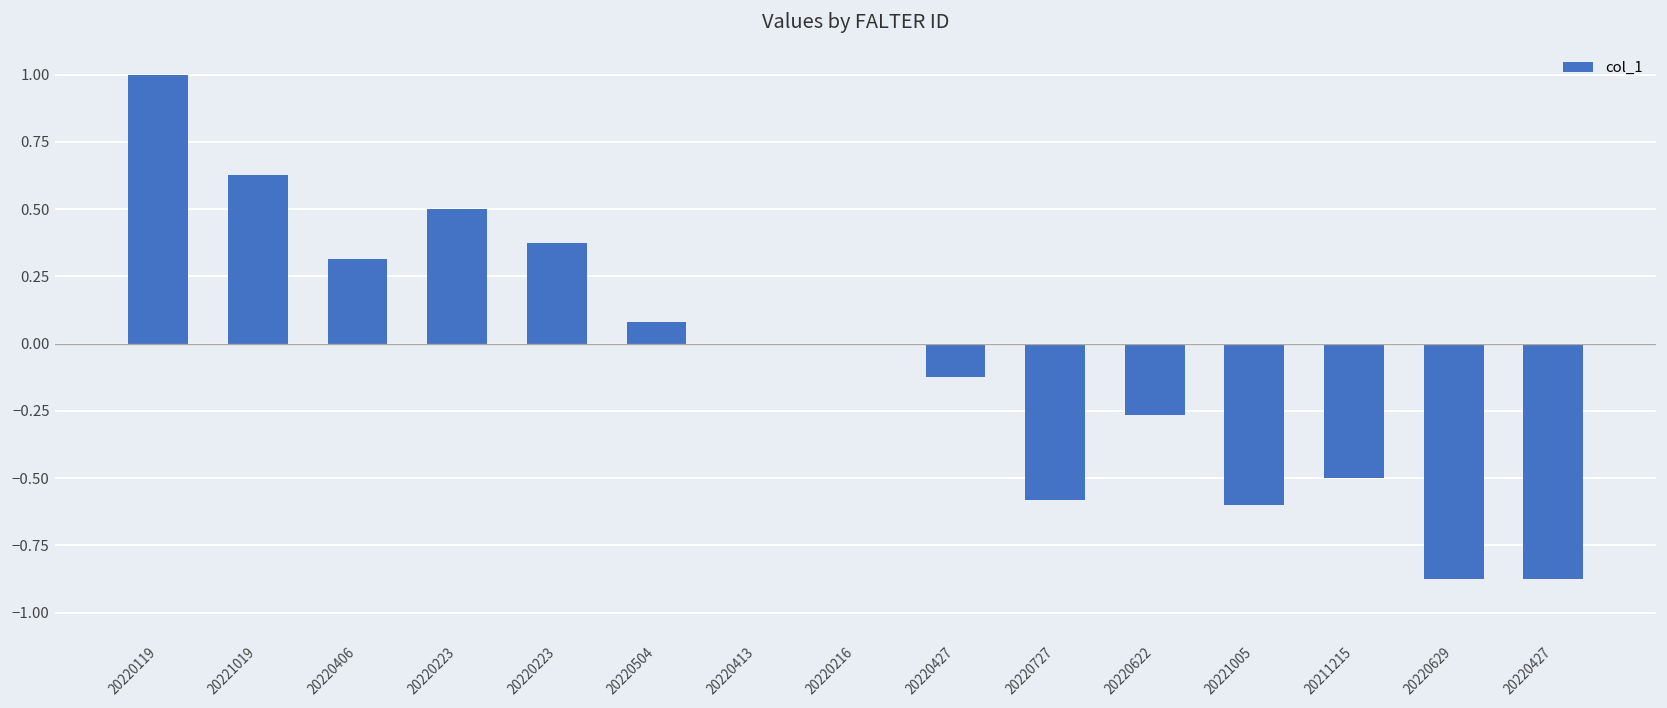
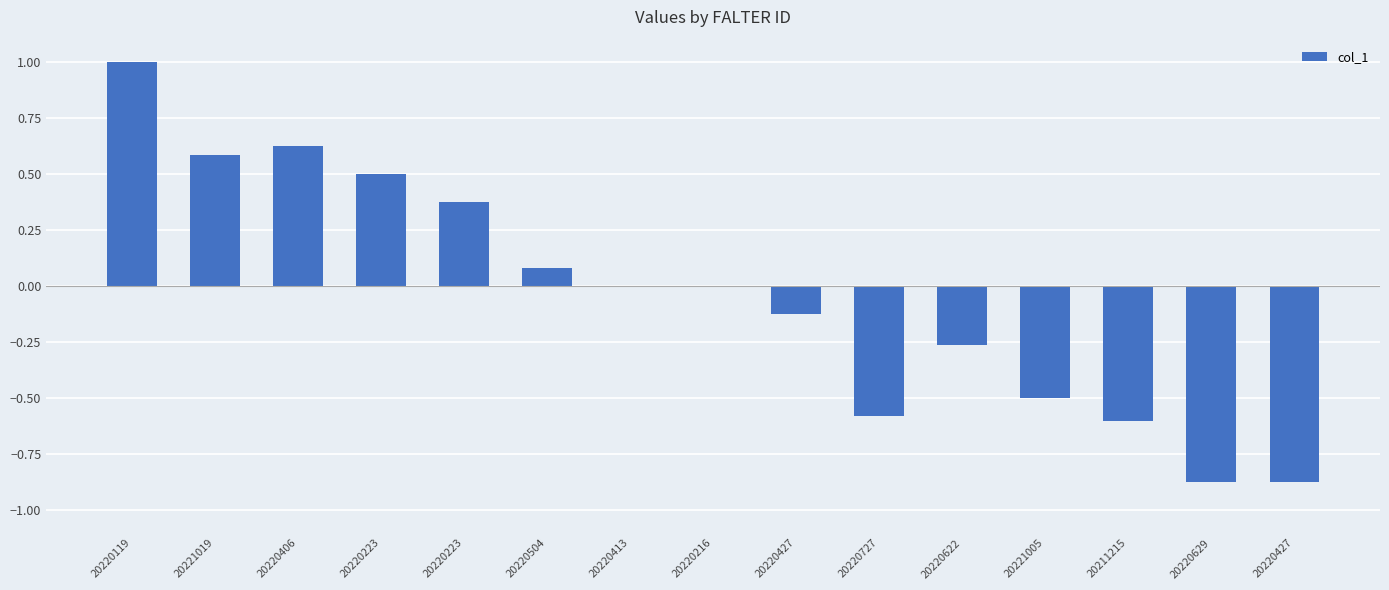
  {
    "20220119": 1.00,
-   "20221019": 0.63,
-   "20220406": 0.31,
+   "20221019": 0.59,
+   "20220406": 0.63,
    "20220504": 0.08,
    "20220413": 0.00,
    "20220216": 0.00,
    "20220727": -0.58,
    "20220622": -0.26,
-   "20221005": -0.6,
-   "20211215": -0.5,
+   "20221005": -0.5,
+   "20211215": -0.6,
    "20220629": -0.88
  }
